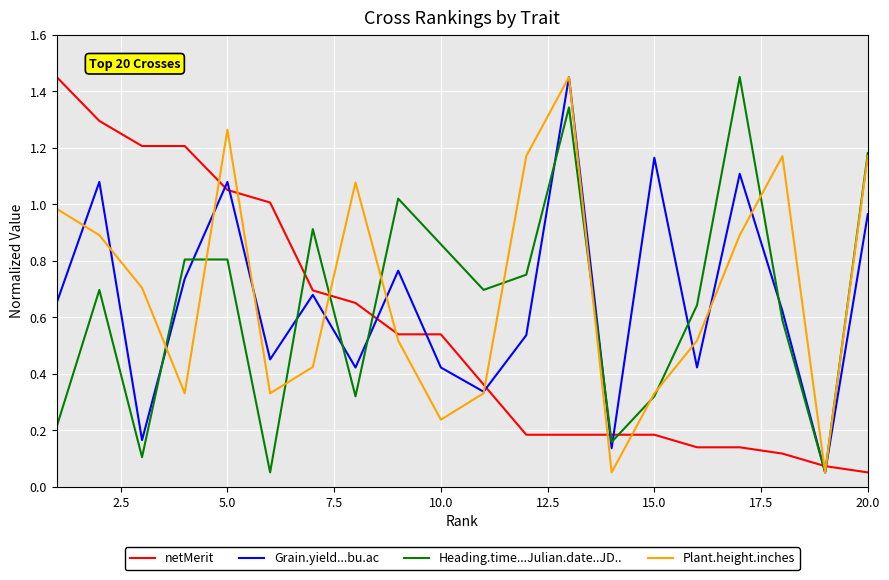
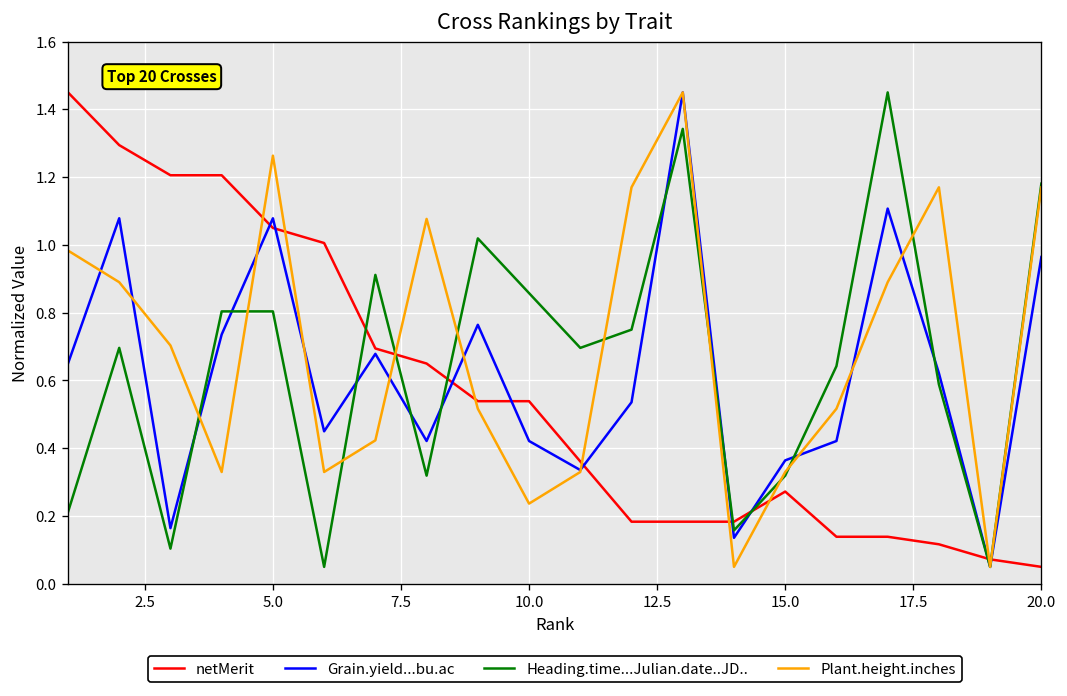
  {
    "netMerit": {
      "5.0": 1.05,
      "10.0": 0.54,
-     "15.0": 0.18,
+     "15.0": 0.27,
      "20.0": 0.05
    },
    "Grain.yield...bu.ac": {
      "5.0": 1.08,
      "10.0": 0.42,
-     "15.0": 1.16,
+     "15.0": 0.36,
      "20.0": 0.96
    },
    "Heading.time...Julian.date..JD..": {
      "5.0": 0.80,
      "10.0": 0.86,
      "15.0": 0.32,
      "20.0": 1.18
    },
    "Plant.height.inches": {
      "5.0": 1.26,
      "10.0": 0.24,
      "15.0": 0.33,
      "20.0": 1.17
    }
  }
